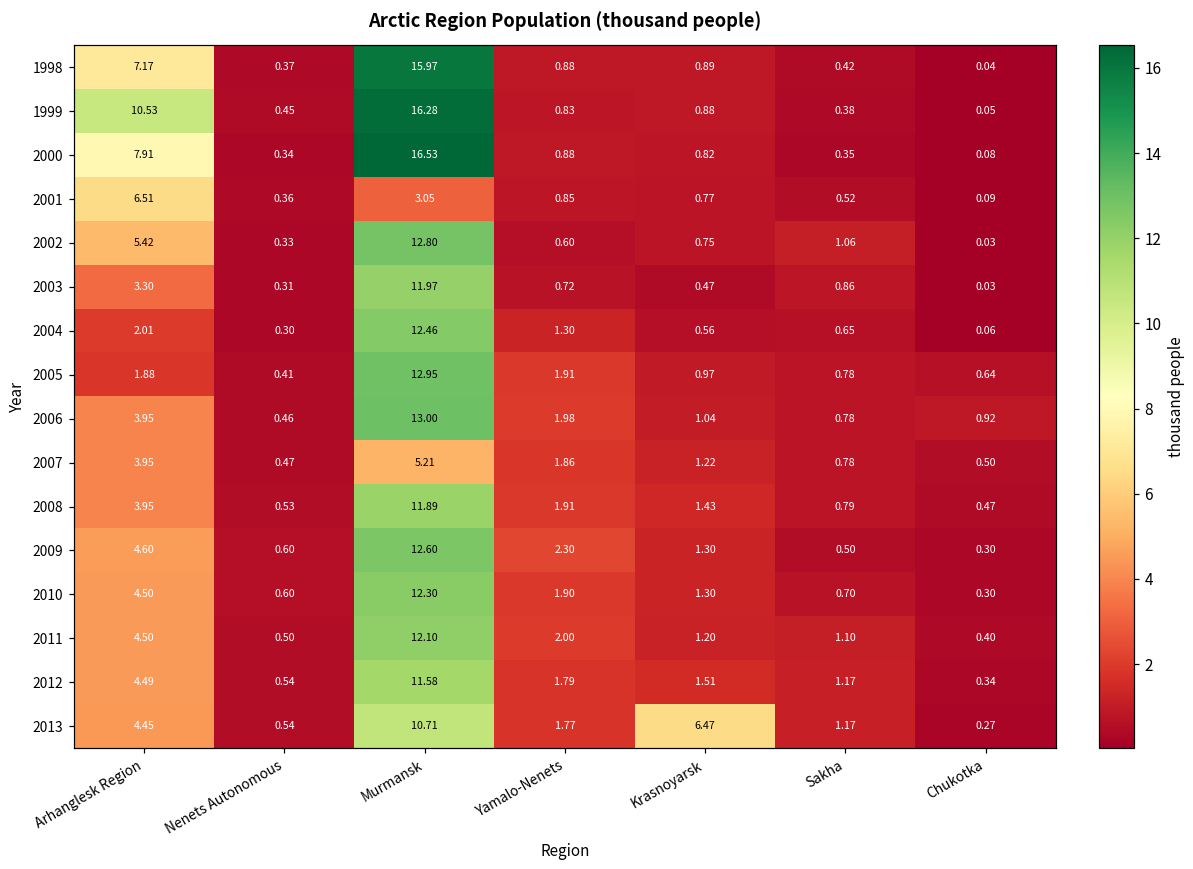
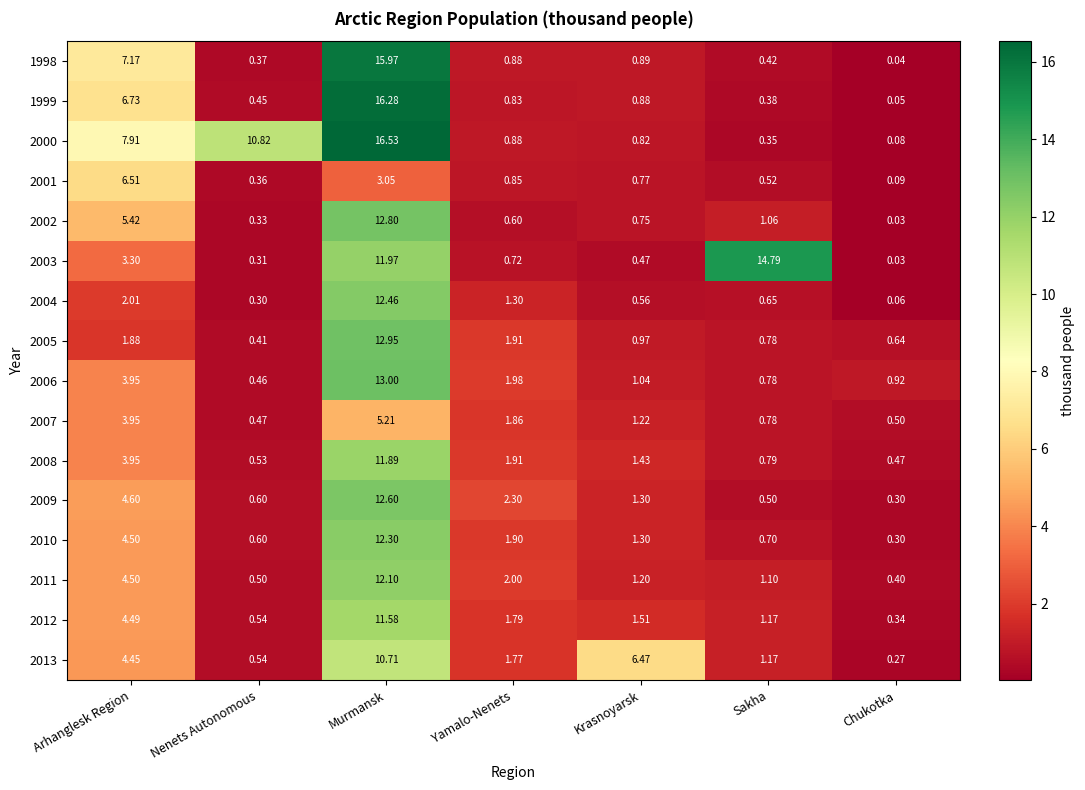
  {
    "1998": {
      "Arhanglesk Region": 7.17,
      "Nenets Autonomous": 0.37,
      "Murmansk": 15.97,
      "Yamalo-Nenets": 0.88,
      "Krasnoyarsk": 0.89,
      "Sakha": 0.42,
      "Chukotka": 0.04
    },
    "1999": {
-     "Arhanglesk Region": 10.53,
+     "Arhanglesk Region": 6.73,
      "Nenets Autonomous": 0.45,
      "Murmansk": 16.28,
      "Yamalo-Nenets": 0.83,
      "Krasnoyarsk": 0.88,
      "Sakha": 0.38,
      "Chukotka": 0.05
    },
    "2000": {
      "Arhanglesk Region": 7.91,
-     "Nenets Autonomous": 0.34,
+     "Nenets Autonomous": 10.82,
      "Murmansk": 16.53,
      "Yamalo-Nenets": 0.88,
      "Krasnoyarsk": 0.82,
      "Sakha": 0.35,
      "Chukotka": 0.08
    },
    "2001": {
      "Arhanglesk Region": 6.51,
      "Nenets Autonomous": 0.36,
      "Murmansk": 3.05,
      "Yamalo-Nenets": 0.85,
      "Krasnoyarsk": 0.77,
      "Sakha": 0.52,
      "Chukotka": 0.09
    },
    "2002": {
      "Arhanglesk Region": 5.42,
      "Nenets Autonomous": 0.33,
      "Murmansk": 12.80,
      "Yamalo-Nenets": 0.60,
      "Krasnoyarsk": 0.75,
      "Sakha": 1.06,
      "Chukotka": 0.03
    },
    "2003": {
      "Arhanglesk Region": 3.30,
      "Nenets Autonomous": 0.31,
      "Murmansk": 11.97,
      "Yamalo-Nenets": 0.72,
      "Krasnoyarsk": 0.47,
-     "Sakha": 0.86,
+     "Sakha": 14.79,
      "Chukotka": 0.03
    },
    "2004": {
      "Arhanglesk Region": 2.01,
      "Nenets Autonomous": 0.30,
      "Murmansk": 12.46,
      "Yamalo-Nenets": 1.30,
      "Krasnoyarsk": 0.56,
      "Sakha": 0.65,
      "Chukotka": 0.06
    },
    "2005": {
      "Arhanglesk Region": 1.88,
      "Nenets Autonomous": 0.41,
      "Murmansk": 12.95,
      "Yamalo-Nenets": 1.91,
      "Krasnoyarsk": 0.97,
      "Sakha": 0.78,
      "Chukotka": 0.64
    },
    "2006": {
      "Arhanglesk Region": 3.95,
      "Nenets Autonomous": 0.46,
      "Murmansk": 13.00,
      "Yamalo-Nenets": 1.98,
      "Krasnoyarsk": 1.04,
      "Sakha": 0.78,
      "Chukotka": 0.92
    },
    "2007": {
      "Arhanglesk Region": 3.95,
      "Nenets Autonomous": 0.47,
      "Murmansk": 5.21,
      "Yamalo-Nenets": 1.86,
      "Krasnoyarsk": 1.22,
      "Sakha": 0.78,
      "Chukotka": 0.50
    },
    "2008": {
      "Arhanglesk Region": 3.95,
      "Nenets Autonomous": 0.53,
      "Murmansk": 11.89,
      "Yamalo-Nenets": 1.91,
      "Krasnoyarsk": 1.43,
      "Sakha": 0.79,
      "Chukotka": 0.47
    },
    "2009": {
      "Arhanglesk Region": 4.60,
      "Nenets Autonomous": 0.60,
      "Murmansk": 12.60,
      "Yamalo-Nenets": 2.30,
      "Krasnoyarsk": 1.30,
      "Sakha": 0.50,
      "Chukotka": 0.30
    },
    "2010": {
      "Arhanglesk Region": 4.50,
      "Nenets Autonomous": 0.60,
      "Murmansk": 12.30,
      "Yamalo-Nenets": 1.90,
      "Krasnoyarsk": 1.30,
      "Sakha": 0.70,
      "Chukotka": 0.30
    },
    "2011": {
      "Arhanglesk Region": 4.50,
      "Nenets Autonomous": 0.50,
      "Murmansk": 12.10,
      "Yamalo-Nenets": 2.00,
      "Krasnoyarsk": 1.20,
      "Sakha": 1.10,
      "Chukotka": 0.40
    },
    "2012": {
      "Arhanglesk Region": 4.49,
      "Nenets Autonomous": 0.54,
      "Murmansk": 11.58,
      "Yamalo-Nenets": 1.79,
      "Krasnoyarsk": 1.51,
      "Sakha": 1.17,
      "Chukotka": 0.34
    },
    "2013": {
      "Arhanglesk Region": 4.45,
      "Nenets Autonomous": 0.54,
      "Murmansk": 10.71,
      "Yamalo-Nenets": 1.77,
      "Krasnoyarsk": 6.47,
      "Sakha": 1.17,
      "Chukotka": 0.27
    }
  }
